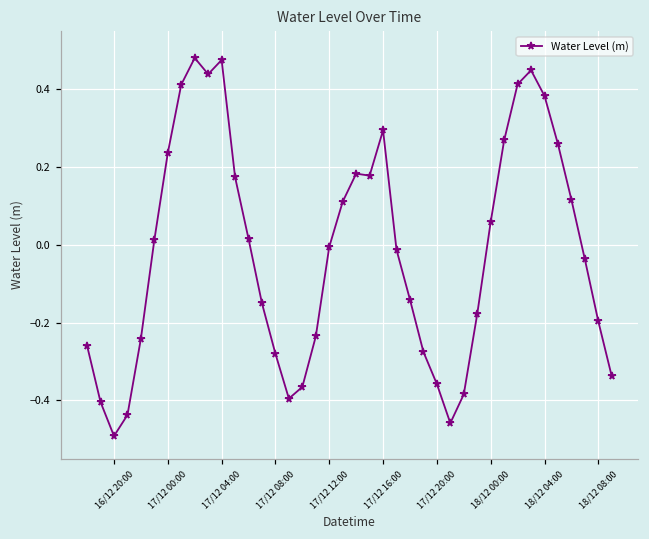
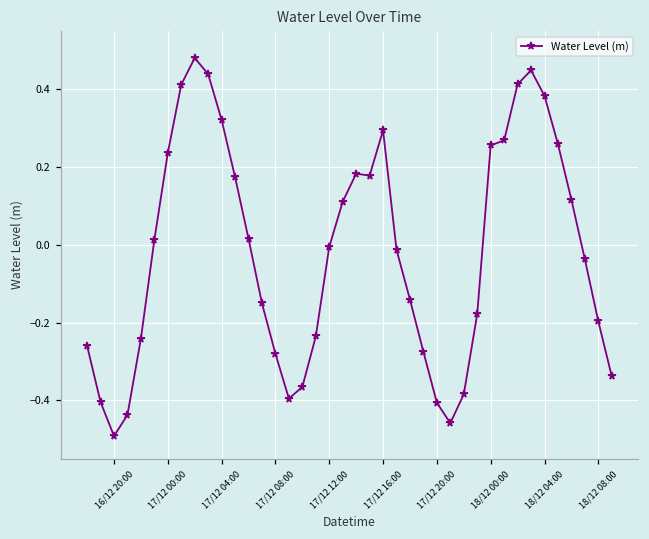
  {
    "16/12 20:00": -0.49,
    "17/12 00:00": 0.24,
-   "17/12 04:00": 0.48,
+   "17/12 04:00": 0.32,
    "17/12 08:00": -0.28,
    "17/12 12:00": -0.01,
    "17/12 16:00": 0.29,
-   "17/12 20:00": -0.36,
-   "18/12 00:00": 0.06,
+   "17/12 20:00": -0.41,
+   "18/12 00:00": 0.26,
    "18/12 04:00": 0.38,
    "18/12 08:00": -0.20
  }
